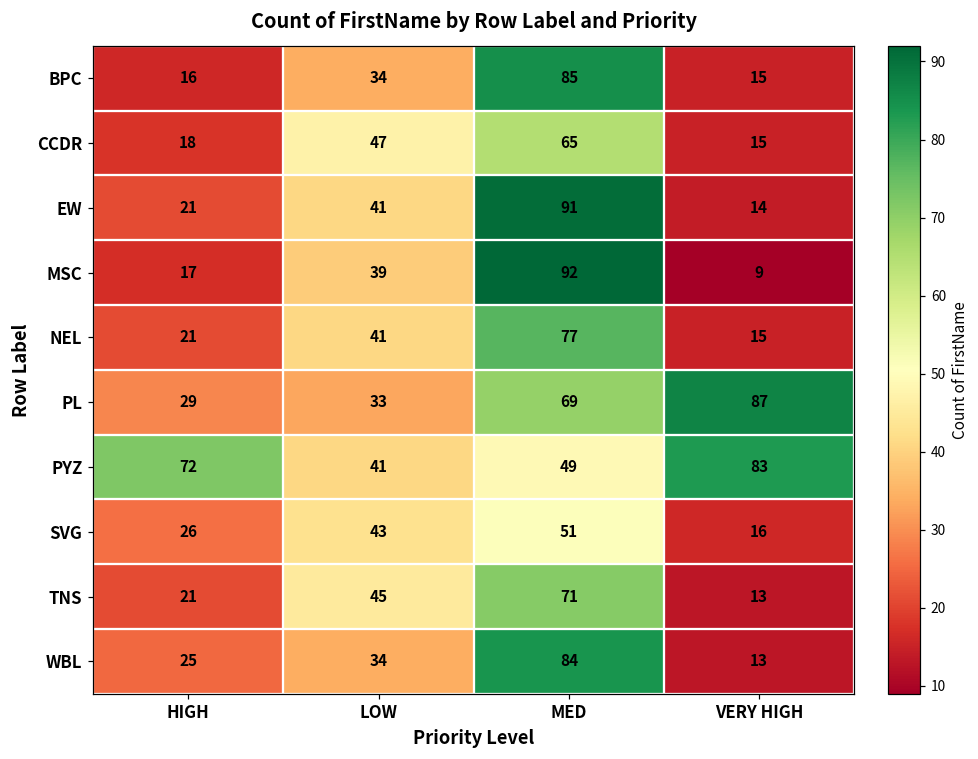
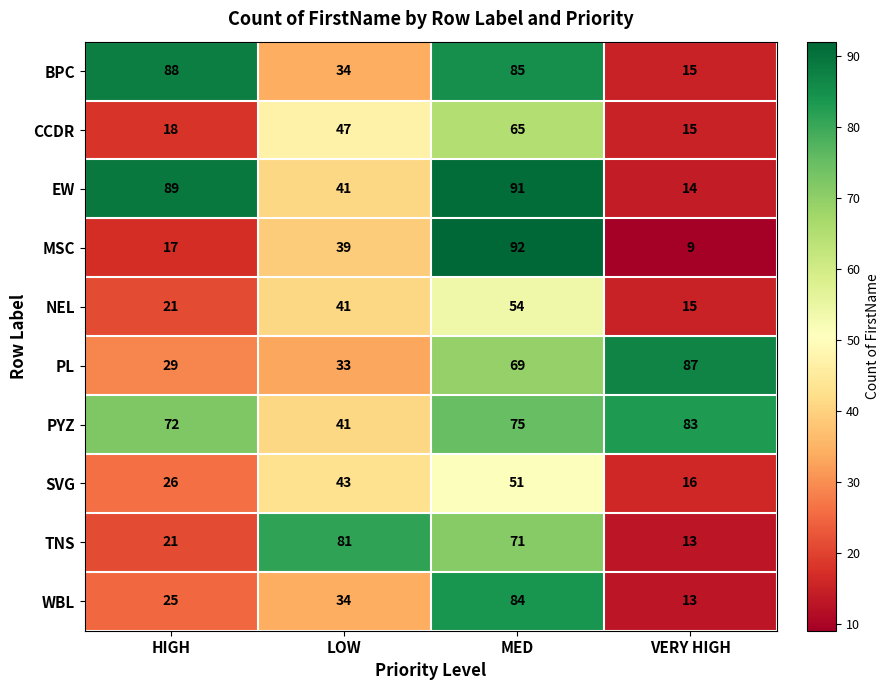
  {
    "BPC": {
-     "HIGH": 16,
+     "HIGH": 88,
      "LOW": 34,
      "MED": 85,
      "VERY HIGH": 15
    },
    "CCDR": {
      "HIGH": 18,
      "LOW": 47,
      "MED": 65,
      "VERY HIGH": 15
    },
    "EW": {
-     "HIGH": 21,
+     "HIGH": 89,
      "LOW": 41,
      "MED": 91,
      "VERY HIGH": 14
    },
    "MSC": {
      "HIGH": 17,
      "LOW": 39,
      "MED": 92,
      "VERY HIGH": 9
    },
    "NEL": {
      "HIGH": 21,
      "LOW": 41,
-     "MED": 77,
+     "MED": 54,
      "VERY HIGH": 15
    },
    "PL": {
      "HIGH": 29,
      "LOW": 33,
      "MED": 69,
      "VERY HIGH": 87
    },
    "PYZ": {
      "HIGH": 72,
      "LOW": 41,
-     "MED": 49,
+     "MED": 75,
      "VERY HIGH": 83
    },
    "SVG": {
      "HIGH": 26,
      "LOW": 43,
      "MED": 51,
      "VERY HIGH": 16
    },
    "TNS": {
      "HIGH": 21,
-     "LOW": 45,
+     "LOW": 81,
      "MED": 71,
      "VERY HIGH": 13
    },
    "WBL": {
      "HIGH": 25,
      "LOW": 34,
      "MED": 84,
      "VERY HIGH": 13
    }
  }
